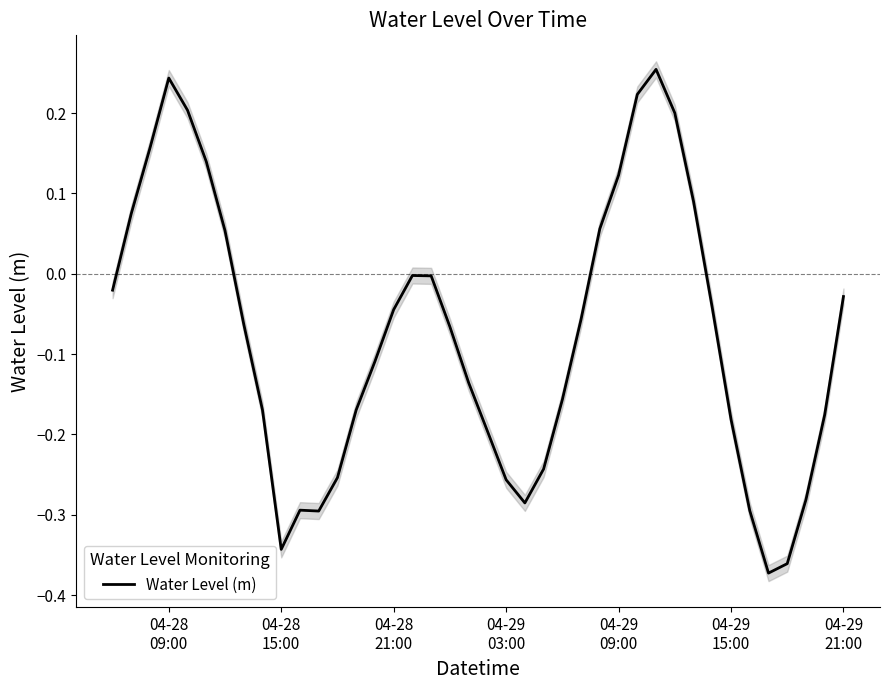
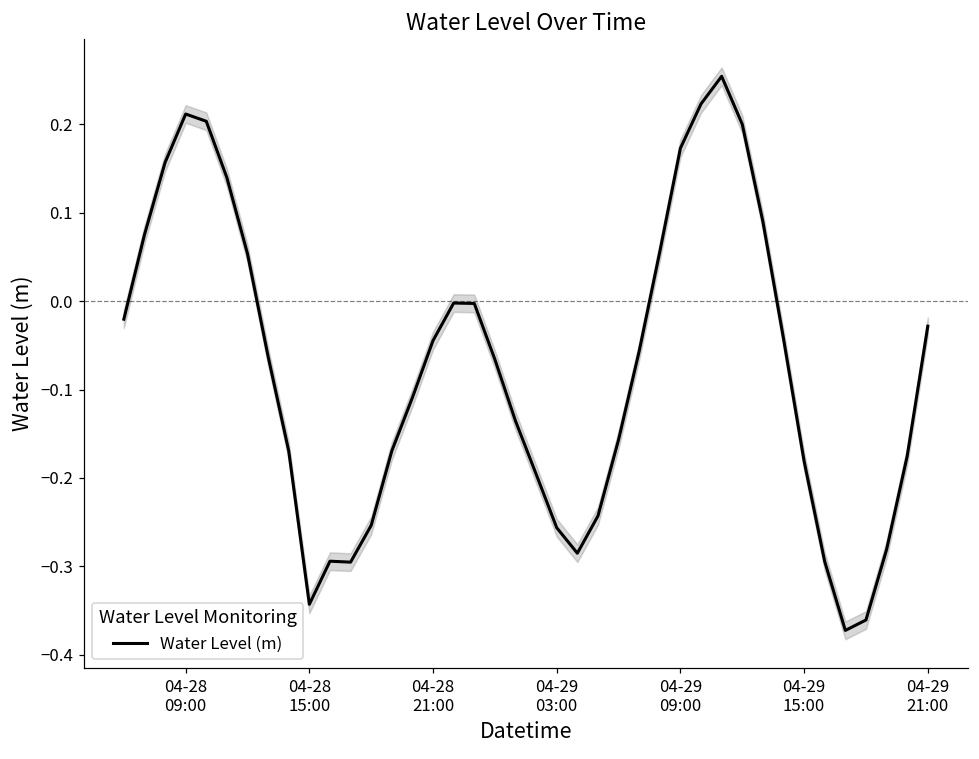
  {
    "Water Level (m)": {
-     "04-28 09:00": 0.24,
+     "04-28 09:00": 0.21,
      "04-28 15:00": -0.34,
      "04-28 21:00": -0.04,
      "04-29 03:00": -0.26,
-     "04-29 09:00": 0.12,
+     "04-29 09:00": 0.17,
      "04-29 15:00": -0.18,
      "04-29 21:00": -0.03
    }
  }
